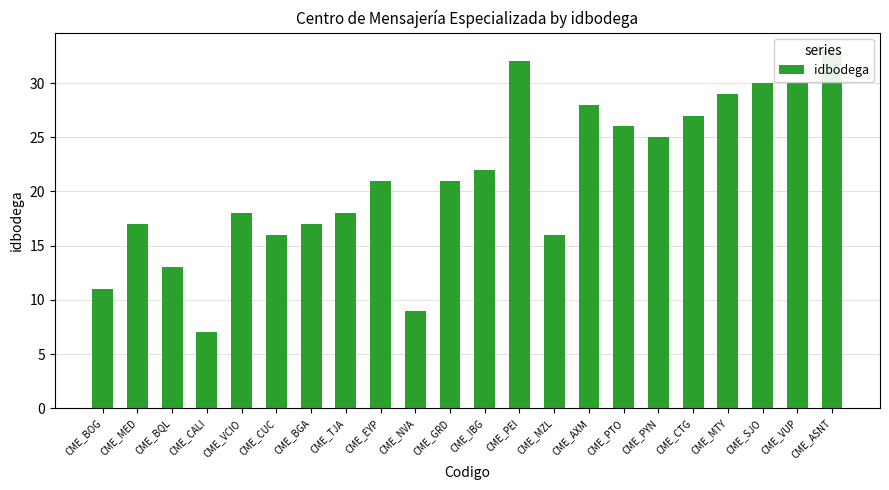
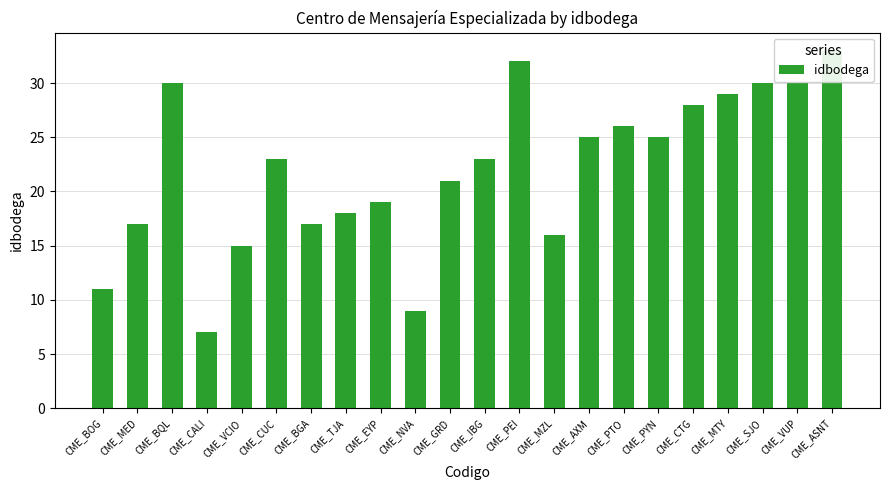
  {
    "CME_BOG": 11,
    "CME_MED": 17,
-   "CME_BQL": 13,
+   "CME_BQL": 30,
    "CME_CALI": 7,
-   "CME_VCIO": 18,
-   "CME_CUC": 16,
+   "CME_VCIO": 15,
+   "CME_CUC": 23,
    "CME_BGA": 17,
    "CME_TJA": 18,
-   "CME_EYP": 21,
+   "CME_EYP": 19,
    "CME_NVA": 9,
    "CME_GRD": 21,
-   "CME_IBG": 22,
+   "CME_IBG": 23,
    "CME_PEI": 32,
    "CME_MZL": 16,
-   "CME_AXM": 28,
+   "CME_AXM": 25,
    "CME_PTO": 26,
    "CME_PYN": 25,
-   "CME_CTG": 27,
+   "CME_CTG": 28,
    "CME_MTY": 29,
    "CME_SJO": 30,
    "CME_VUP": 30
  }
